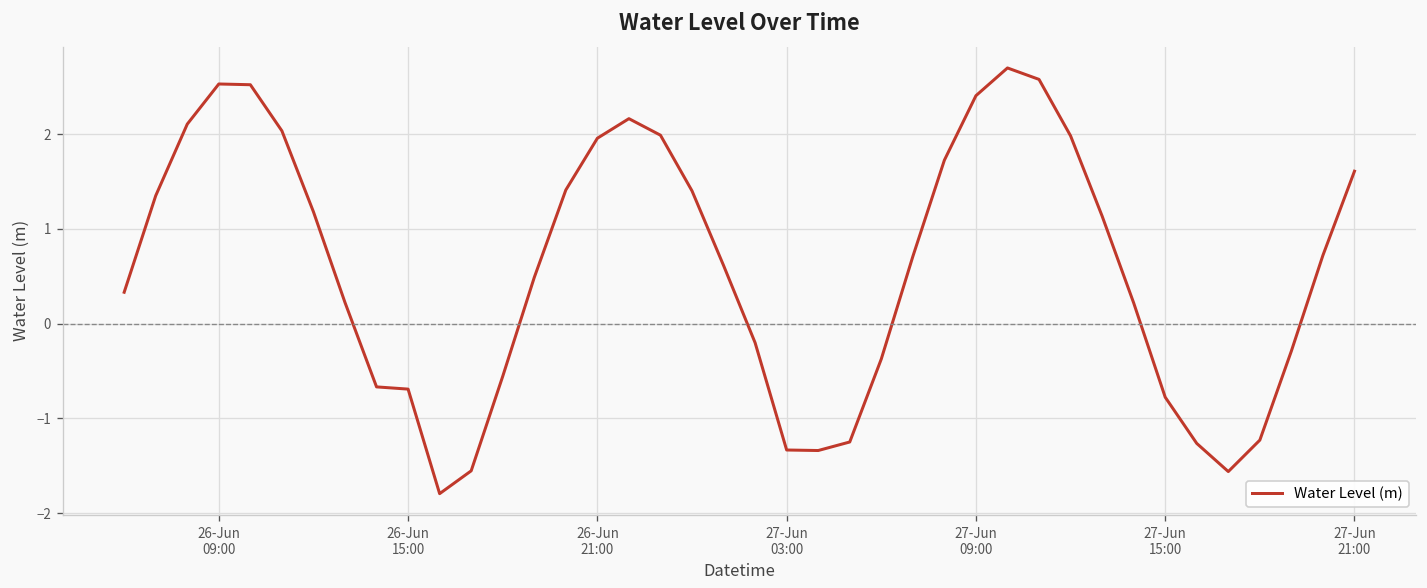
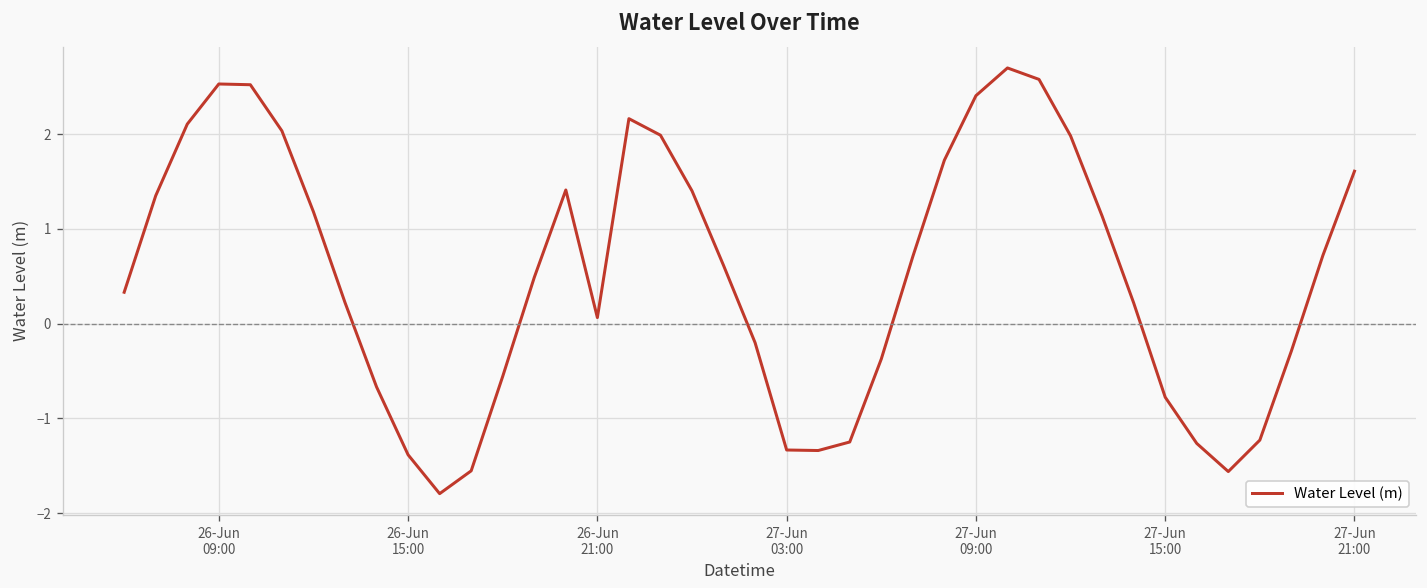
  {
    "26-Jun 09:00": 2.5,
-   "26-Jun 15:00": -0.7,
-   "26-Jun 21:00": 2.0,
+   "26-Jun 15:00": -1.4,
+   "26-Jun 21:00": 0.1,
    "27-Jun 03:00": -1.3,
    "27-Jun 09:00": 2.4,
    "27-Jun 15:00": -0.8,
    "27-Jun 21:00": 1.6
  }
